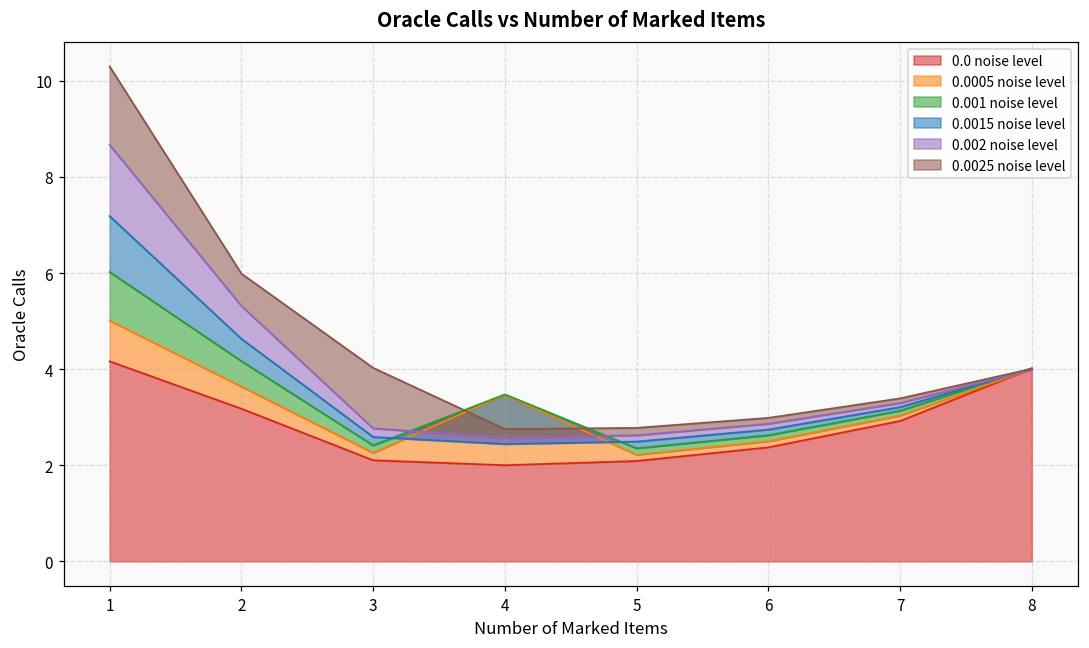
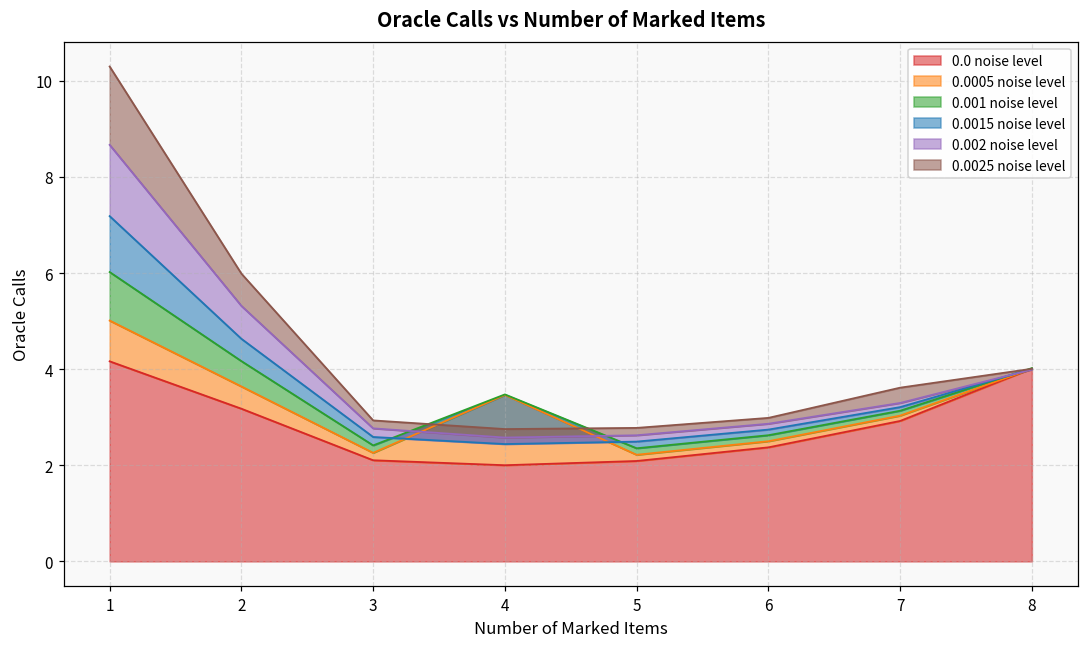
  {
    "0.0 noise level": {
      "1": 4.2,
      "2": 3.2,
      "3": 2.1,
      "4": 2.0,
      "5": 2.1,
      "6": 2.4,
      "7": 2.9
    },
    "0.0005 noise level": {
      "1": 5.0,
      "2": 3.6,
      "3": 2.3,
      "5": 2.2,
      "6": 2.5,
      "7": 3.0
    },
    "0.001 noise level": {
      "1": 6.0,
      "2": 4.2,
      "3": 2.4,
      "5": 2.4,
      "6": 2.6,
      "7": 3.1
    },
    "0.0025 noise level": {
      "1": 10.3,
      "2": 6.0,
-     "3": 4.0,
+     "3": 2.9,
      "4": 2.8,
      "5": 2.8,
      "6": 3.0,
-     "7": 3.4
+     "7": 3.6
    }
  }
